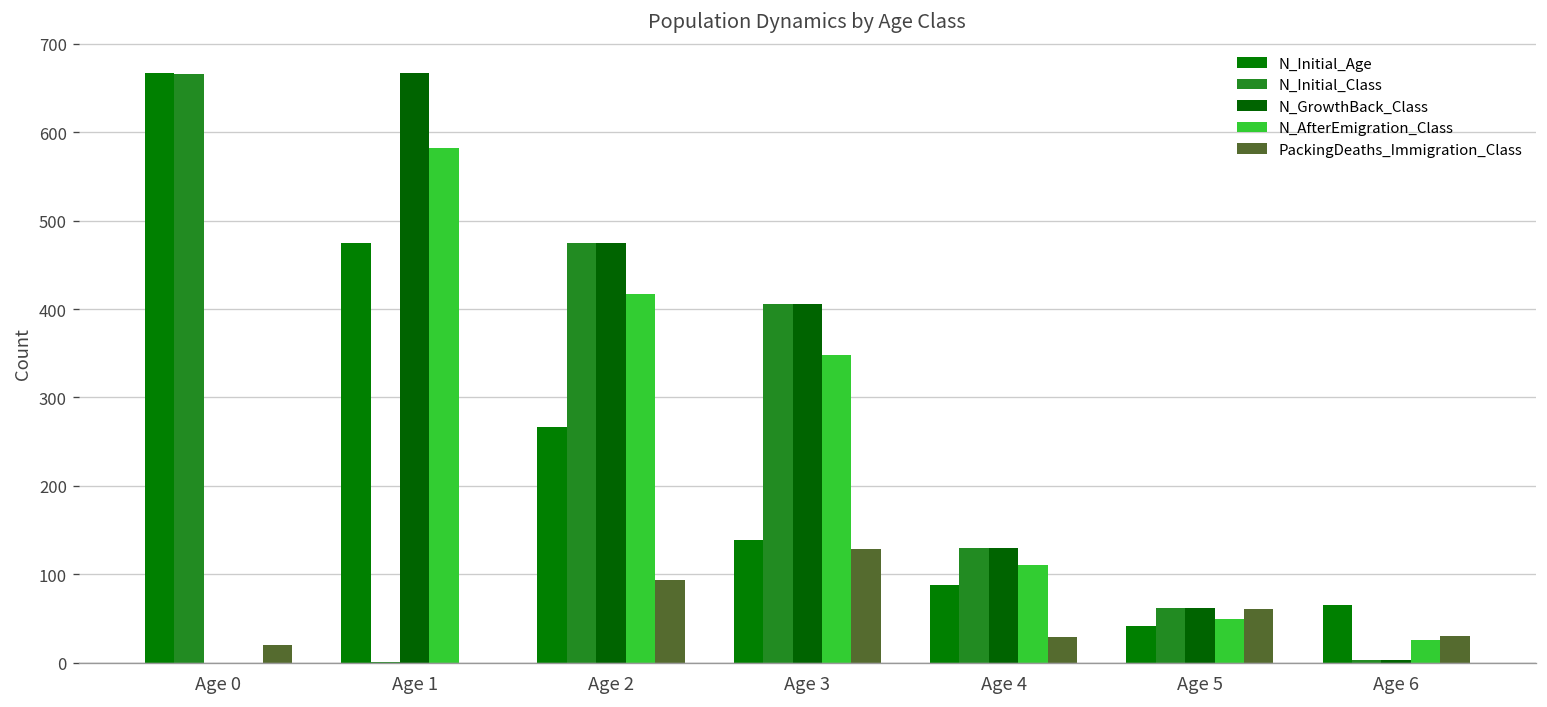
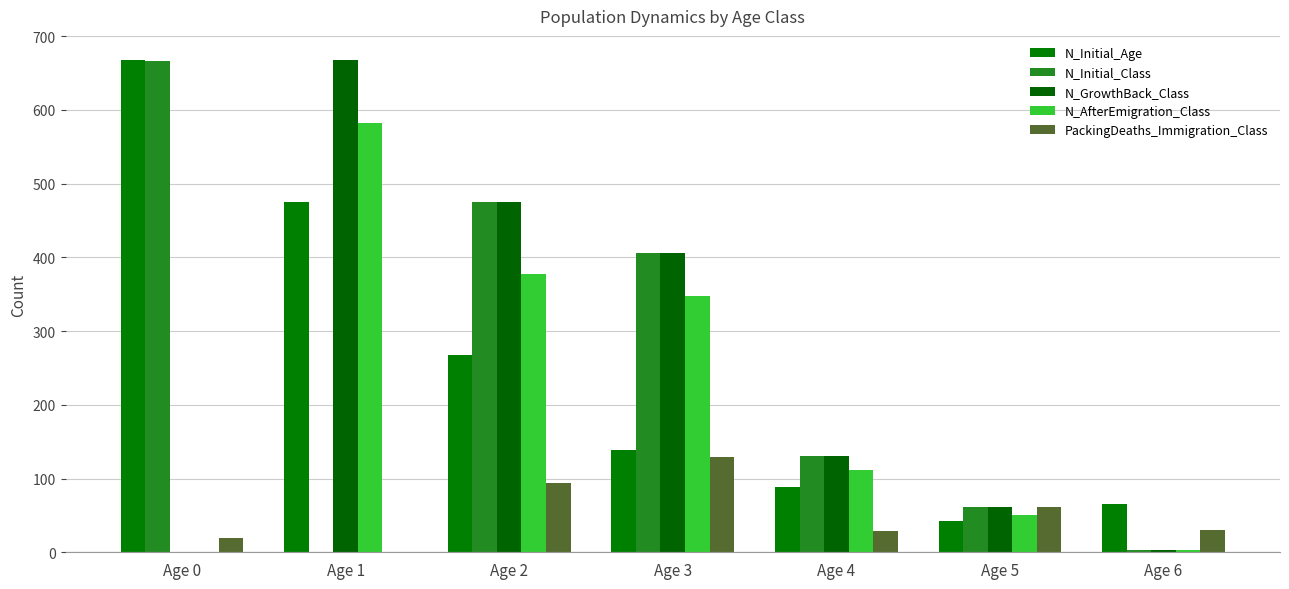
  {
    "N_AfterEmigration_Class": {
      "Age 0": 0,
      "Age 1": 580,
-     "Age 2": 420,
+     "Age 2": 380,
      "Age 3": 350,
      "Age 4": 110,
      "Age 5": 50,
-     "Age 6": 30
+     "Age 6": 0
    },
    "PackingDeaths_Immigration_Class": {
      "Age 0": 20,
      "Age 1": 0,
      "Age 2": 90,
      "Age 3": 130,
      "Age 4": 30,
      "Age 5": 60,
      "Age 6": 30
    }
  }
